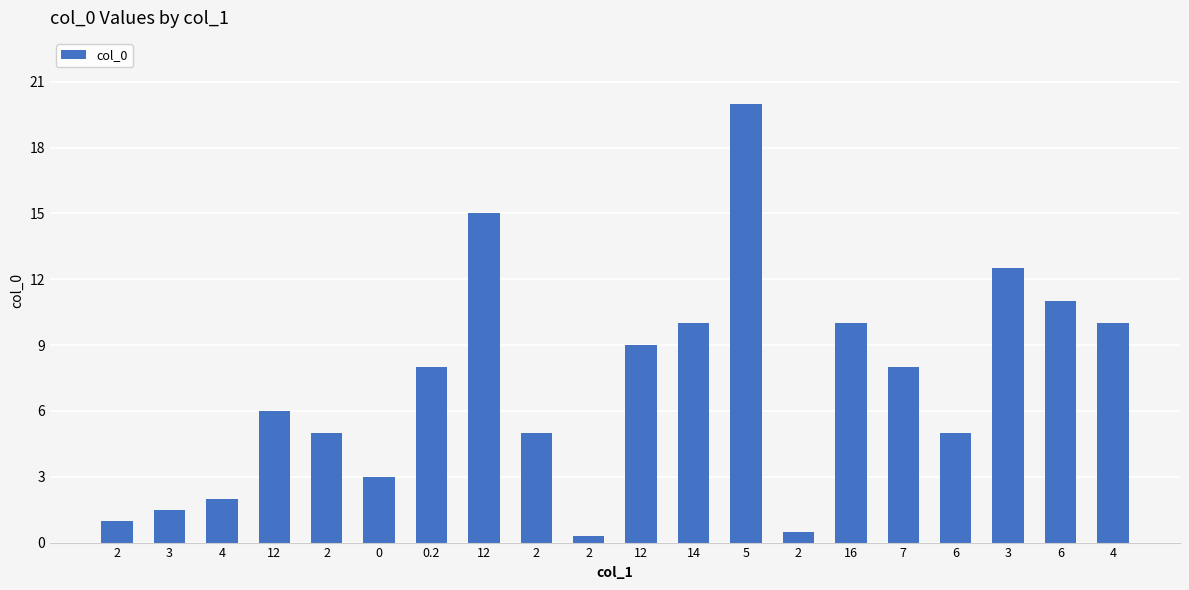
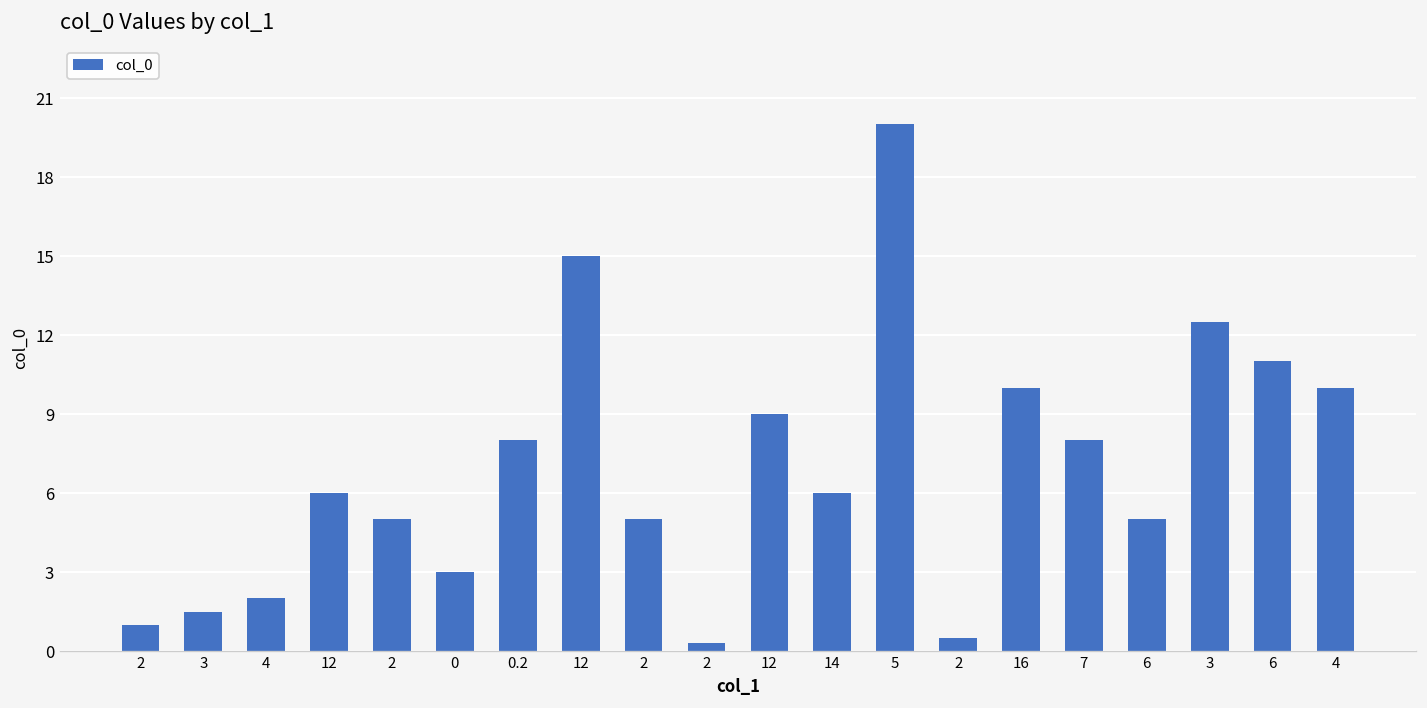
  {
    "0": 3,
    "0.2": 8,
-   "14": 10,
+   "14": 6,
    "5": 20,
    "16": 10,
    "7": 8
  }
